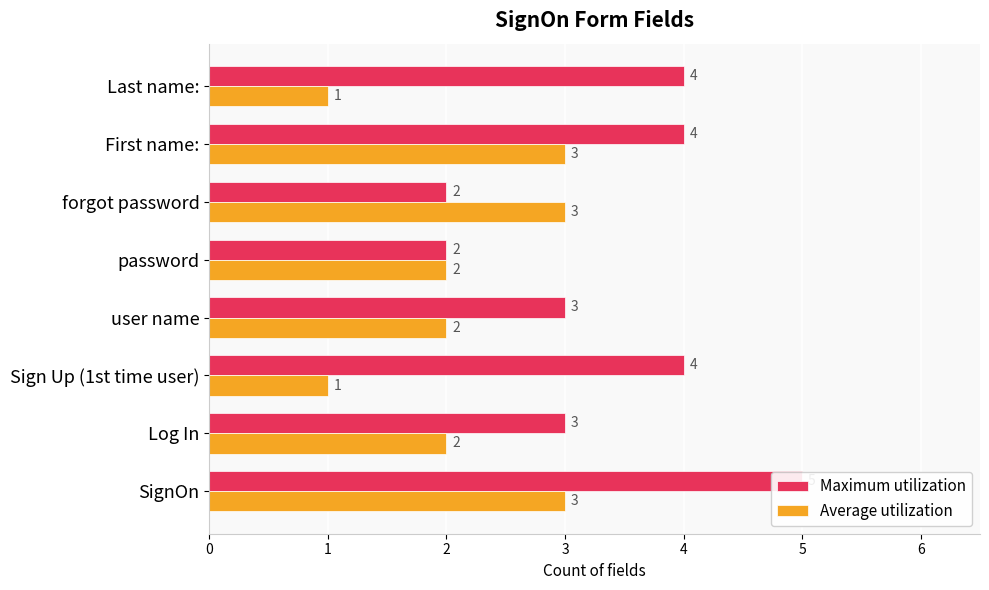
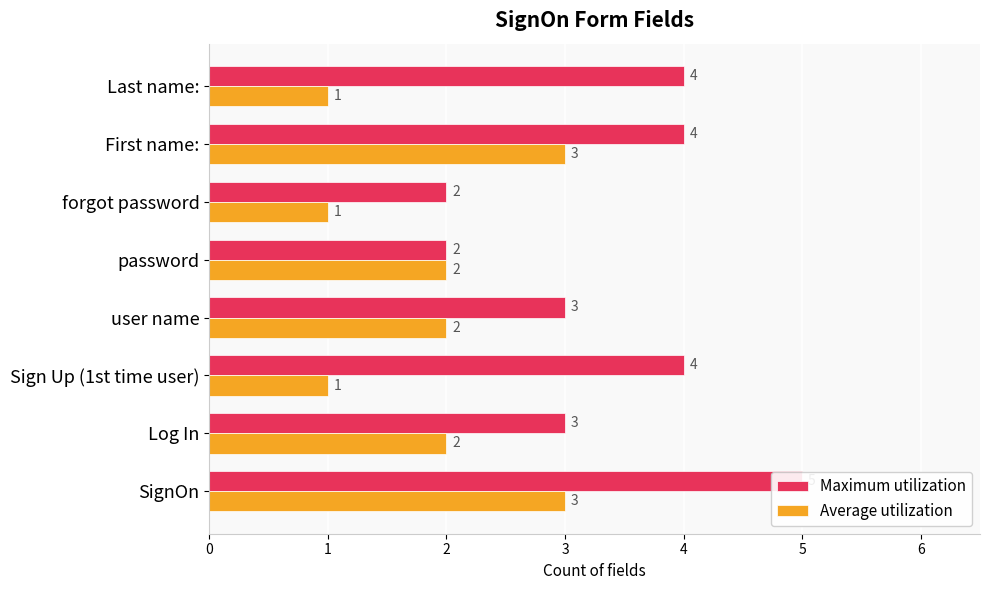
  {
    "Maximum utilization": {
      "Last name:": 4,
      "First name:": 4,
      "forgot password": 2,
      "password": 2,
      "user name": 3,
      "Sign Up (1st time user)": 4,
      "Log In": 3
    },
    "Average utilization": {
      "Last name:": 1,
      "First name:": 3,
-     "forgot password": 3,
+     "forgot password": 1,
      "password": 2,
      "user name": 2,
      "Sign Up (1st time user)": 1,
      "Log In": 2,
      "SignOn": 3
    }
  }
